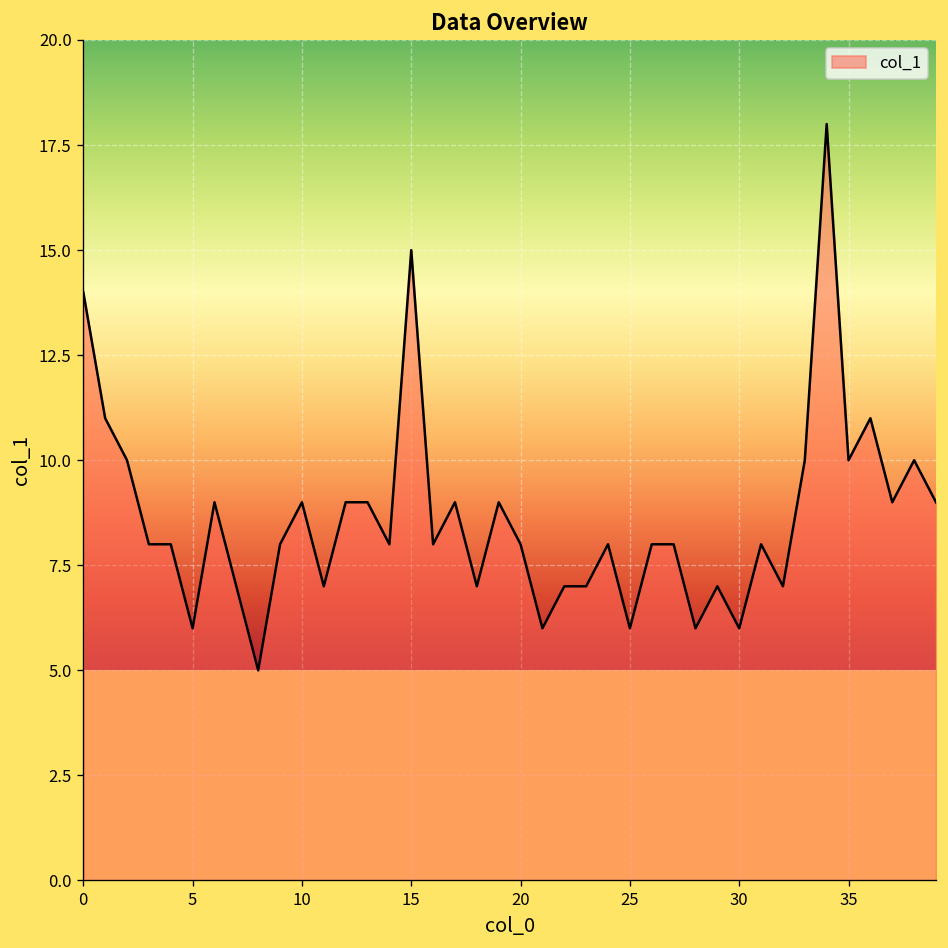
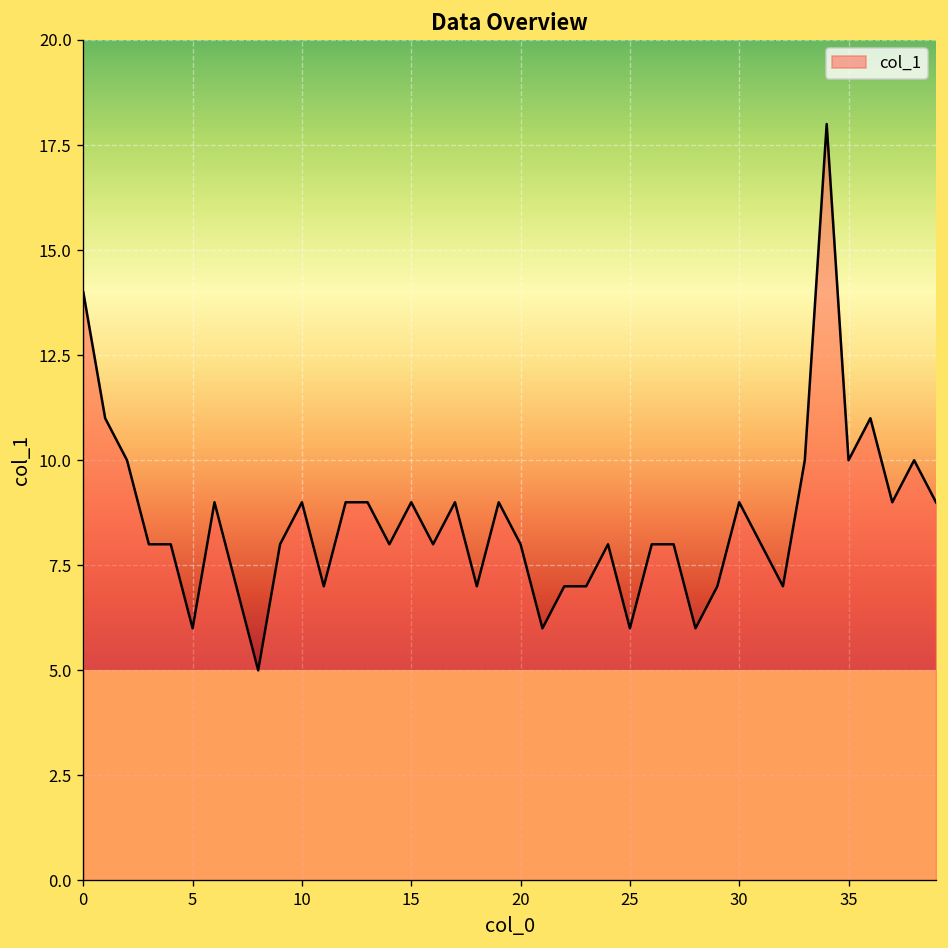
  {
    "0": 14,
    "5": 6,
    "10": 9,
-   "15": 15,
+   "15": 9,
    "20": 8,
    "25": 6,
-   "30": 6,
+   "30": 9,
    "35": 10
  }
